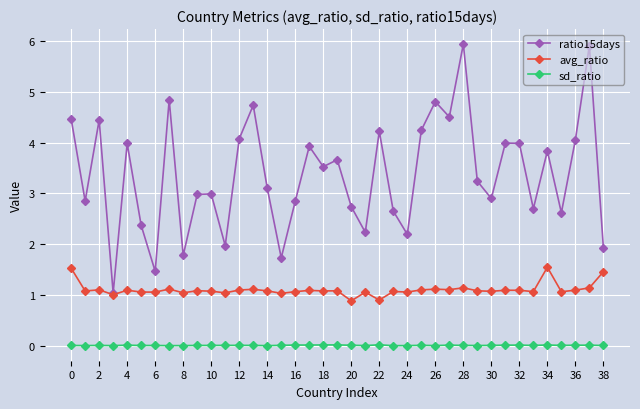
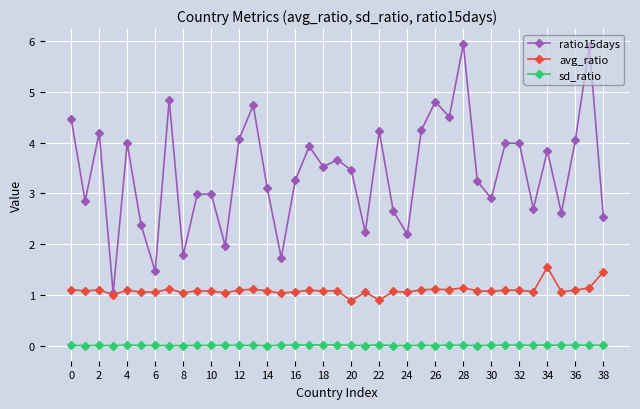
  {
    "ratio15days": {
      "0": 4.5,
-     "2": 4.4,
+     "2": 4.2,
      "4": 4.0,
      "6": 1.5,
      "8": 1.8,
      "10": 3.0,
      "12": 4.1,
      "14": 3.1,
-     "16": 2.8,
+     "16": 3.3,
      "18": 3.5,
-     "20": 2.7,
+     "20": 3.5,
      "22": 4.2,
      "24": 2.2,
      "26": 4.8,
      "28": 5.9,
      "30": 2.9,
      "32": 4.0,
      "34": 3.8,
      "36": 4.1,
-     "38": 1.9
+     "38": 2.5
    },
    "avg_ratio": {
-     "0": 1.5,
+     "0": 1.1,
      "2": 1.1,
      "4": 1.1,
      "6": 1.1,
      "8": 1.0,
      "10": 1.1,
      "12": 1.1,
      "14": 1.1,
      "16": 1.1,
      "18": 1.1,
      "20": 0.9,
      "22": 0.9,
      "24": 1.1,
      "26": 1.1,
      "28": 1.1,
      "30": 1.1,
      "32": 1.1,
      "34": 1.5,
      "36": 1.1,
      "38": 1.5
    },
    "sd_ratio": {
      "0": 0.0,
      "2": 0.0,
      "4": 0.0,
      "6": 0.0,
      "8": 0.0,
      "10": 0.0,
      "12": 0.0,
      "14": 0.0,
      "16": 0.0,
      "18": 0.0,
      "20": 0.0,
      "22": 0.0,
      "24": 0.0,
      "26": 0.0,
      "28": 0.0,
      "30": 0.0,
      "32": 0.0,
      "34": 0.0,
      "36": 0.0,
      "38": 0.0
    }
  }
